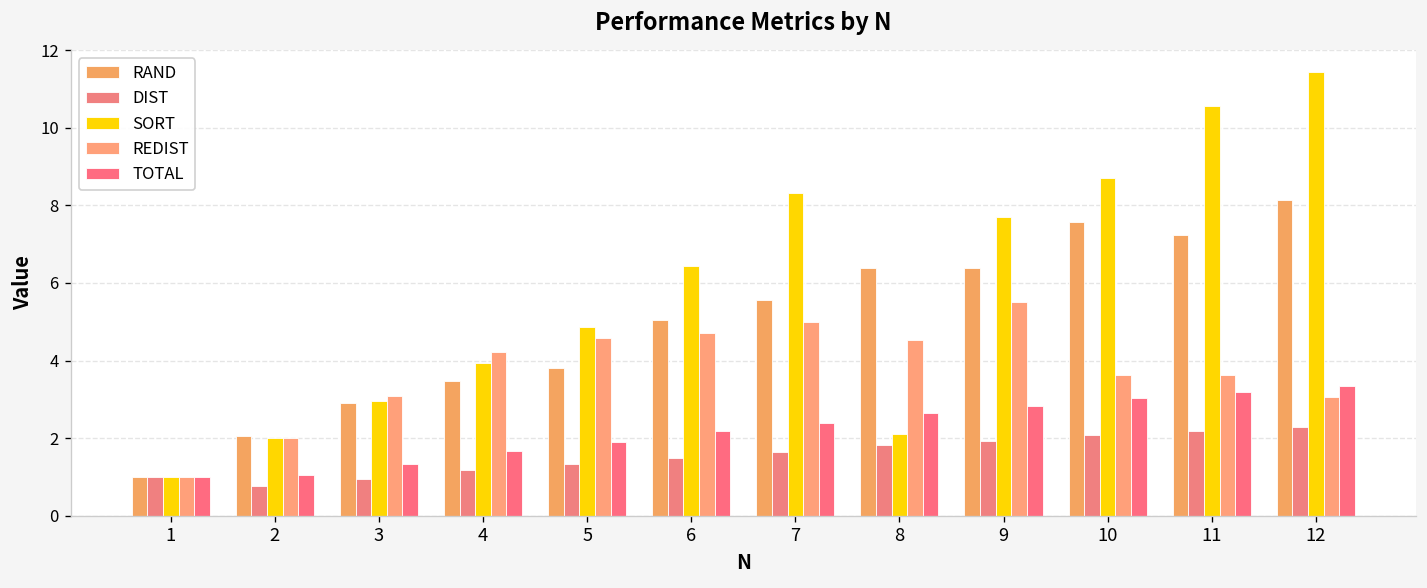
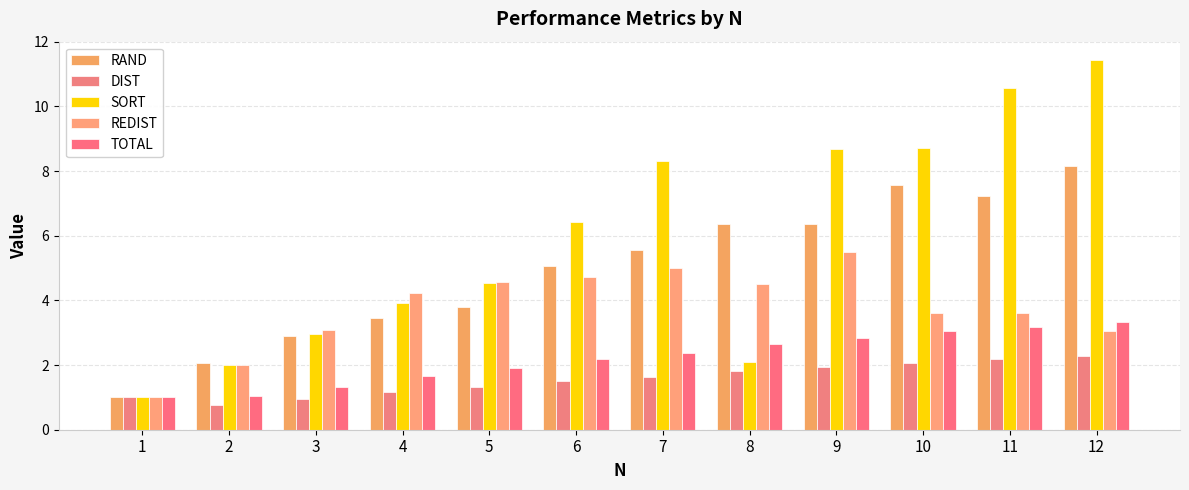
  {
    "SORT": {
      "1": 1.0,
      "2": 2.0,
      "3": 3.0,
      "4": 3.9,
-     "5": 4.9,
+     "5": 4.5,
      "6": 6.4,
      "7": 8.3,
      "8": 2.1,
-     "9": 7.7,
+     "9": 8.7,
      "10": 8.7,
      "11": 10.6,
      "12": 11.4
    }
  }
